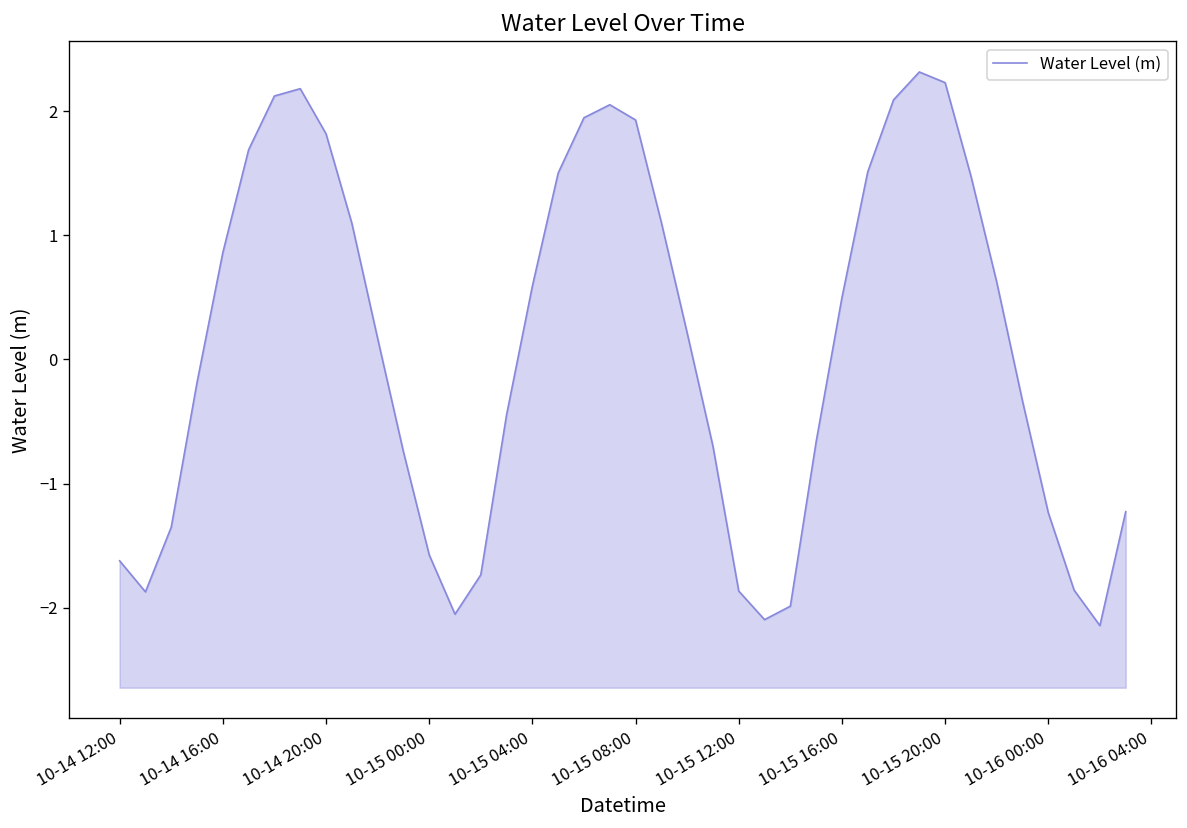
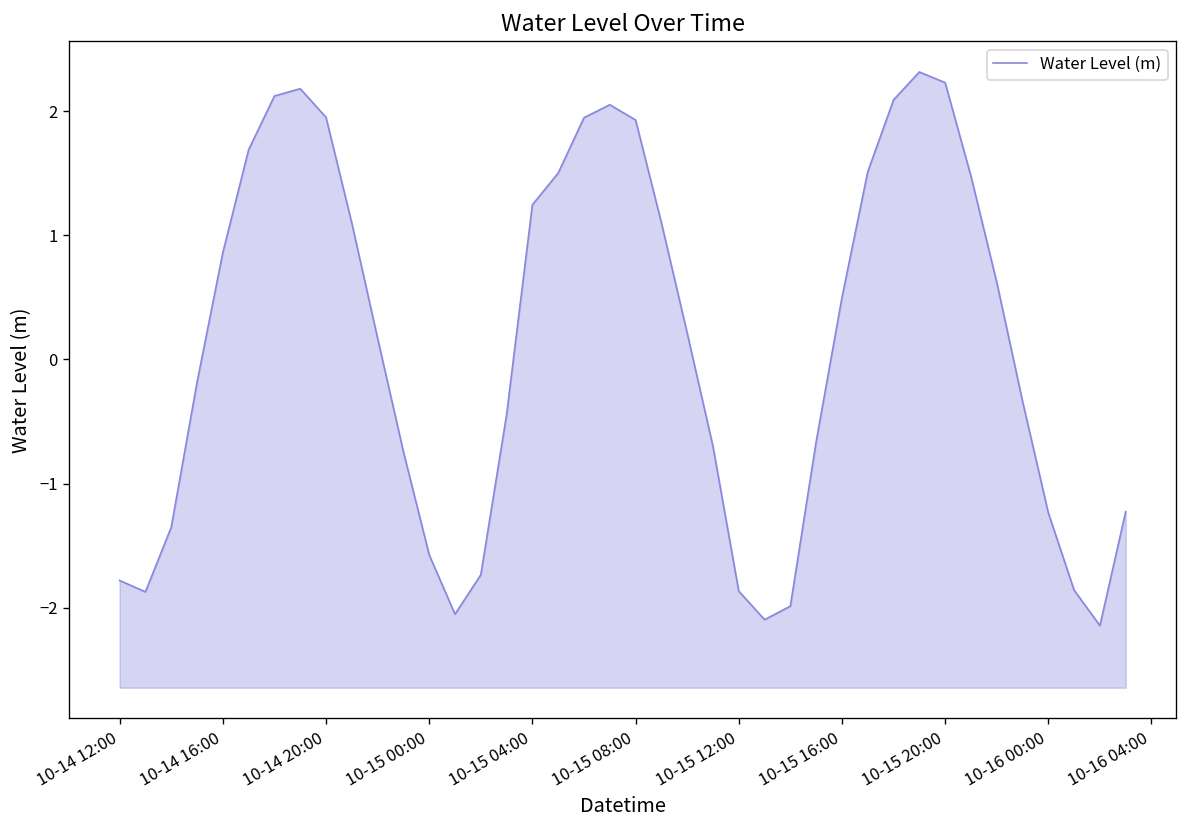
  {
-   "10-14 12:00": -1.62,
+   "10-14 12:00": -1.78,
    "10-14 16:00": 0.86,
-   "10-14 20:00": 1.82,
+   "10-14 20:00": 1.95,
    "10-15 00:00": -1.57,
-   "10-15 04:00": 0.59,
+   "10-15 04:00": 1.25,
    "10-15 08:00": 1.93,
    "10-15 12:00": -1.87,
    "10-15 16:00": 0.50,
    "10-15 20:00": 2.23,
    "10-16 00:00": -1.24
  }
